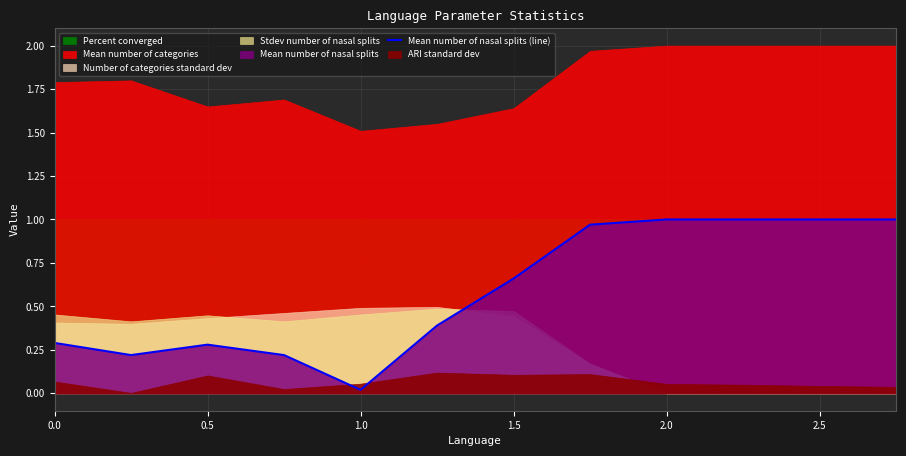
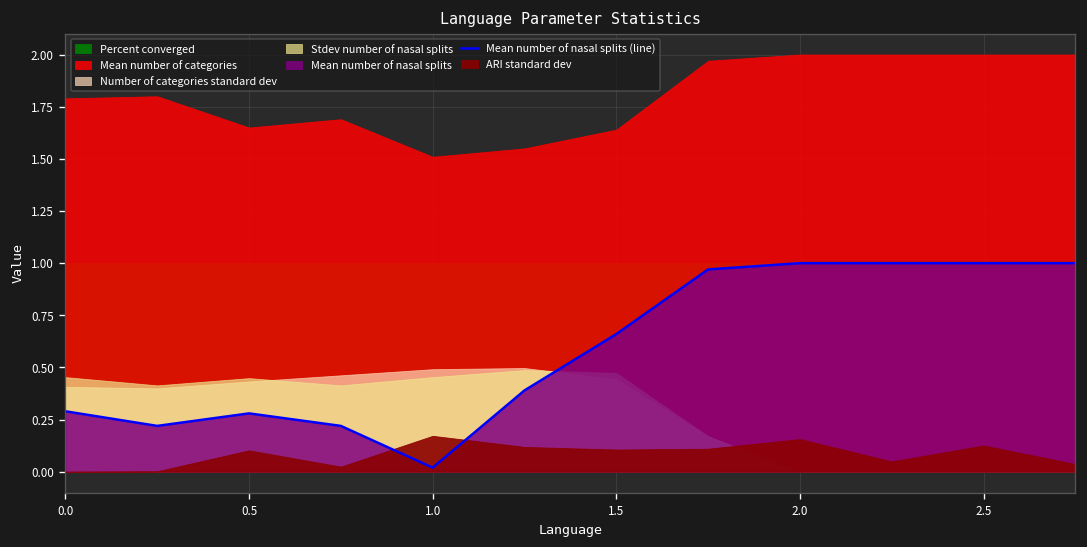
  {
    "Percent converged": {
      "0.0": 1.00,
      "0.5": 1.00,
      "1.0": 1.00,
      "1.5": 1.00
    },
    "Mean number of categories": {
      "0.0": 1.79,
      "0.5": 1.65,
      "1.0": 1.51,
      "1.5": 1.64,
      "2.0": 2.00,
      "2.5": 2.00
    },
    "Mean number of nasal splits": {
      "0.0": 0.29,
      "0.5": 0.28,
      "1.0": 0.02,
      "1.5": 0.66
    },
    "ARI standard dev": {
-     "0.0": 0.07,
+     "0.0": 0.00,
      "0.5": 0.10,
-     "1.0": 0.06,
+     "1.0": 0.17,
      "1.5": 0.11,
-     "2.0": 0.05,
-     "2.5": 0.04
+     "2.0": 0.16,
+     "2.5": 0.13
    }
  }
